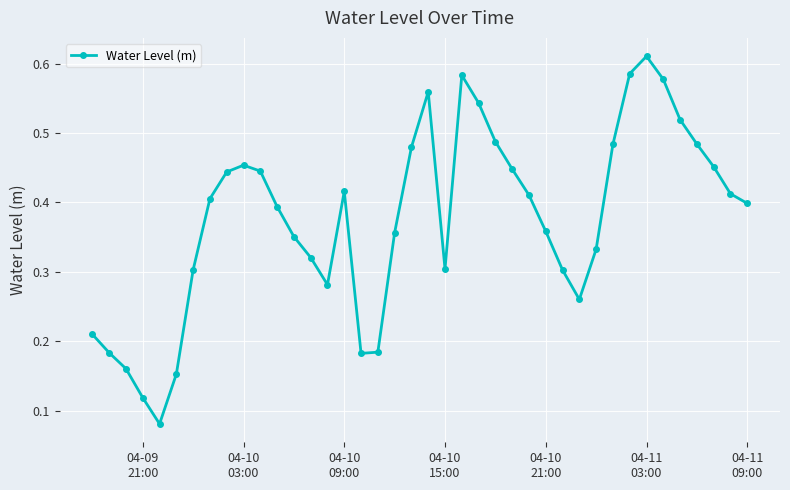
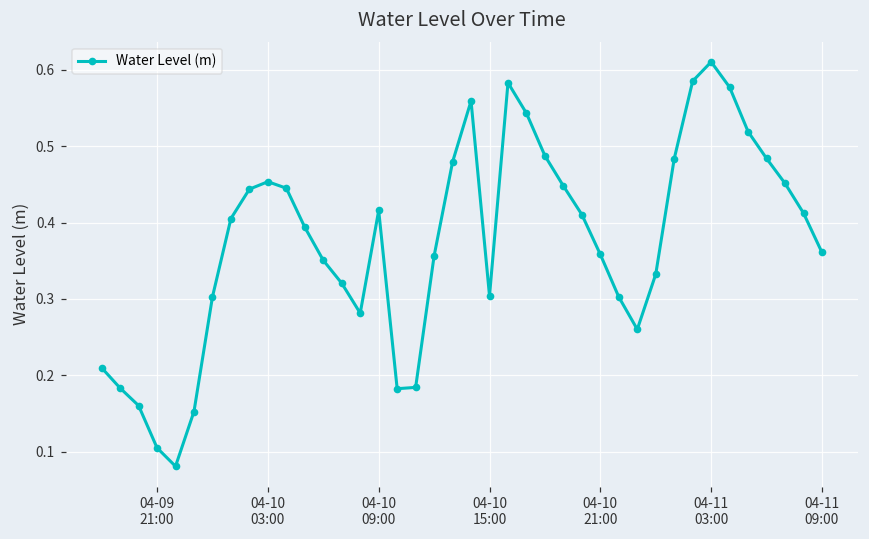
  {
-   "04-09 21:00": 0.12,
+   "04-09 21:00": 0.10,
    "04-10 03:00": 0.45,
    "04-10 09:00": 0.42,
    "04-10 15:00": 0.30,
    "04-10 21:00": 0.36,
    "04-11 03:00": 0.61,
-   "04-11 09:00": 0.40
+   "04-11 09:00": 0.36
  }
